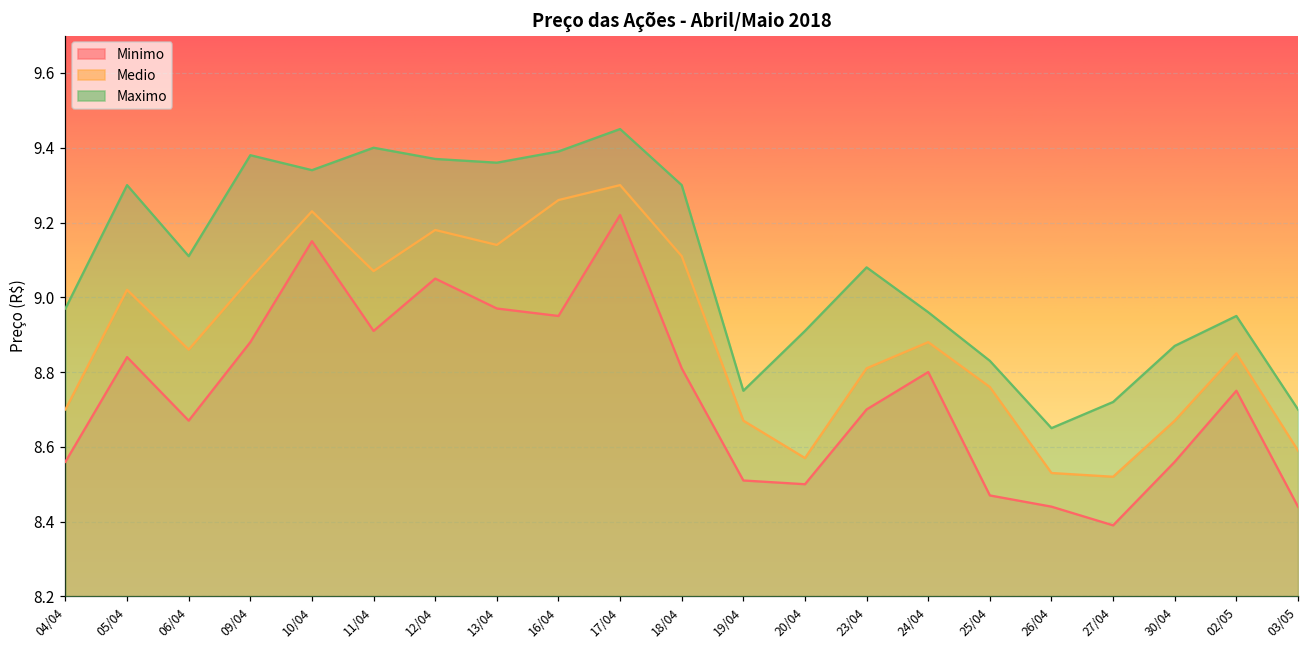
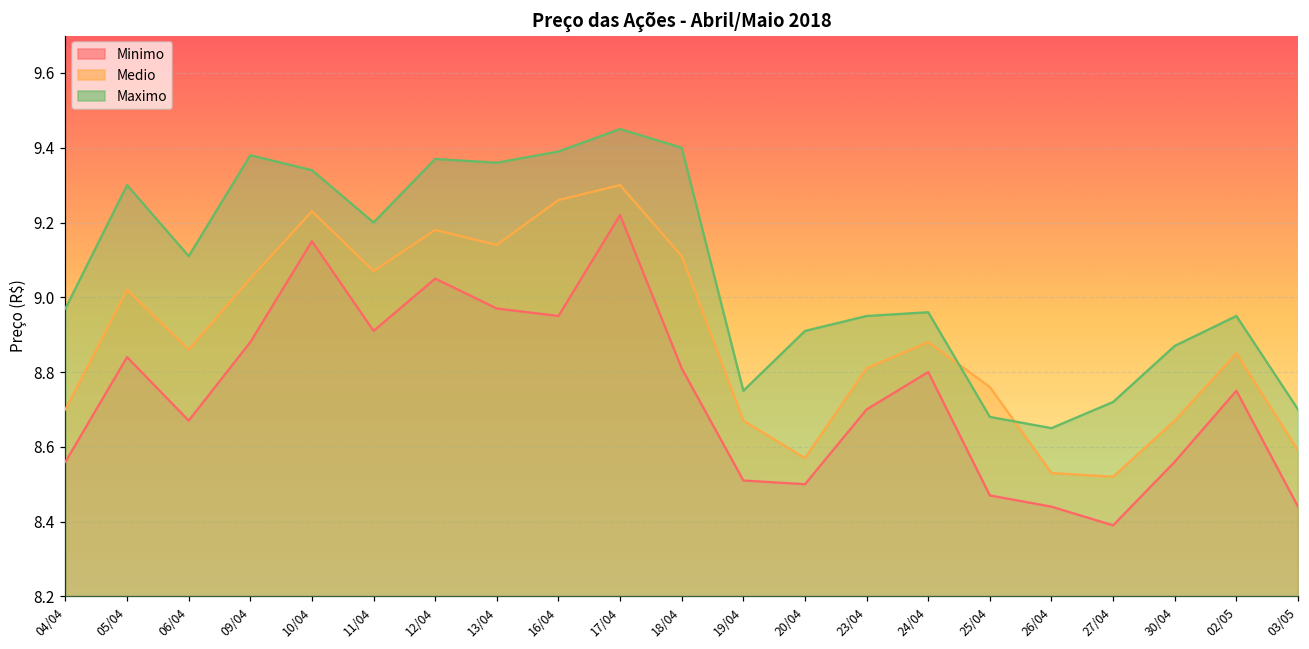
  {
    "Maximo": {
      "04/04": 8.97,
      "05/04": 9.30,
      "06/04": 9.11,
      "09/04": 9.38,
      "10/04": 9.34,
-     "11/04": 9.4,
+     "11/04": 9.2,
      "12/04": 9.37,
      "13/04": 9.36,
      "16/04": 9.39,
      "17/04": 9.45,
-     "18/04": 9.3,
+     "18/04": 9.4,
      "19/04": 8.75,
      "20/04": 8.91,
-     "23/04": 9.08,
+     "23/04": 8.95,
      "24/04": 8.96,
-     "25/04": 8.83,
+     "25/04": 8.68,
      "26/04": 8.65,
      "27/04": 8.72,
      "30/04": 8.87,
      "02/05": 8.95,
      "03/05": 8.70
    }
  }
